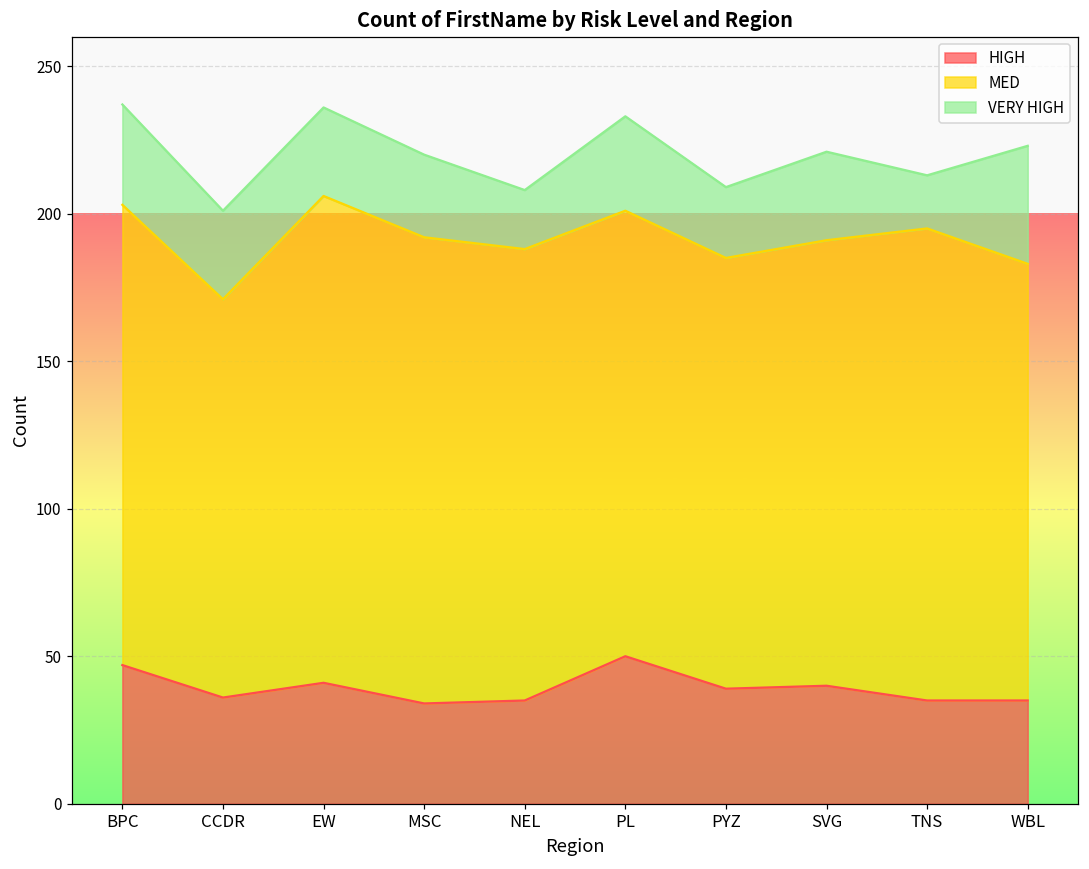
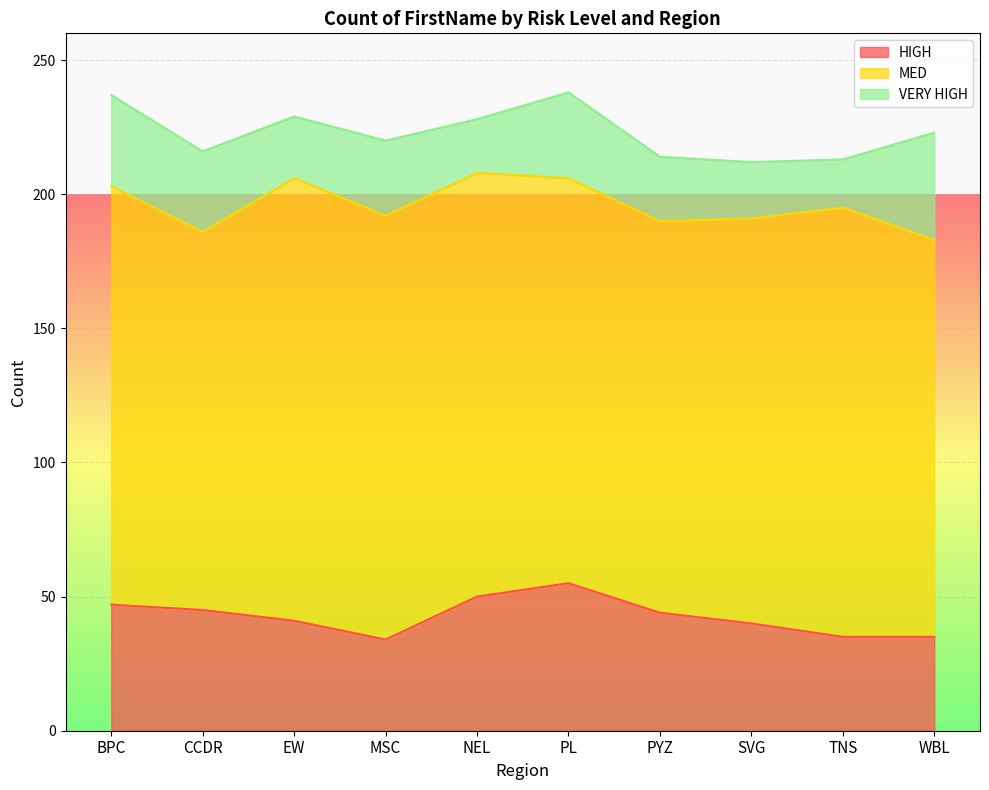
  {
    "HIGH": {
      "BPC": 47,
-     "CCDR": 36,
+     "CCDR": 45,
      "EW": 41,
      "MSC": 34,
-     "NEL": 35,
-     "PL": 50,
-     "PYZ": 39,
+     "NEL": 50,
+     "PL": 55,
+     "PYZ": 44,
      "SVG": 40,
      "TNS": 35,
      "WBL": 35
    },
    "MED": {
      "BPC": 156,
-     "CCDR": 135,
+     "CCDR": 141,
      "EW": 165,
      "MSC": 158,
-     "NEL": 153,
+     "NEL": 158,
      "PL": 151,
      "PYZ": 146,
      "SVG": 151,
      "TNS": 160,
      "WBL": 148
    },
    "VERY HIGH": {
      "BPC": 34,
      "CCDR": 30,
-     "EW": 30,
+     "EW": 23,
      "MSC": 28,
      "NEL": 20,
      "PL": 32,
      "PYZ": 24,
-     "SVG": 30,
+     "SVG": 21,
      "TNS": 18,
      "WBL": 40
    }
  }
